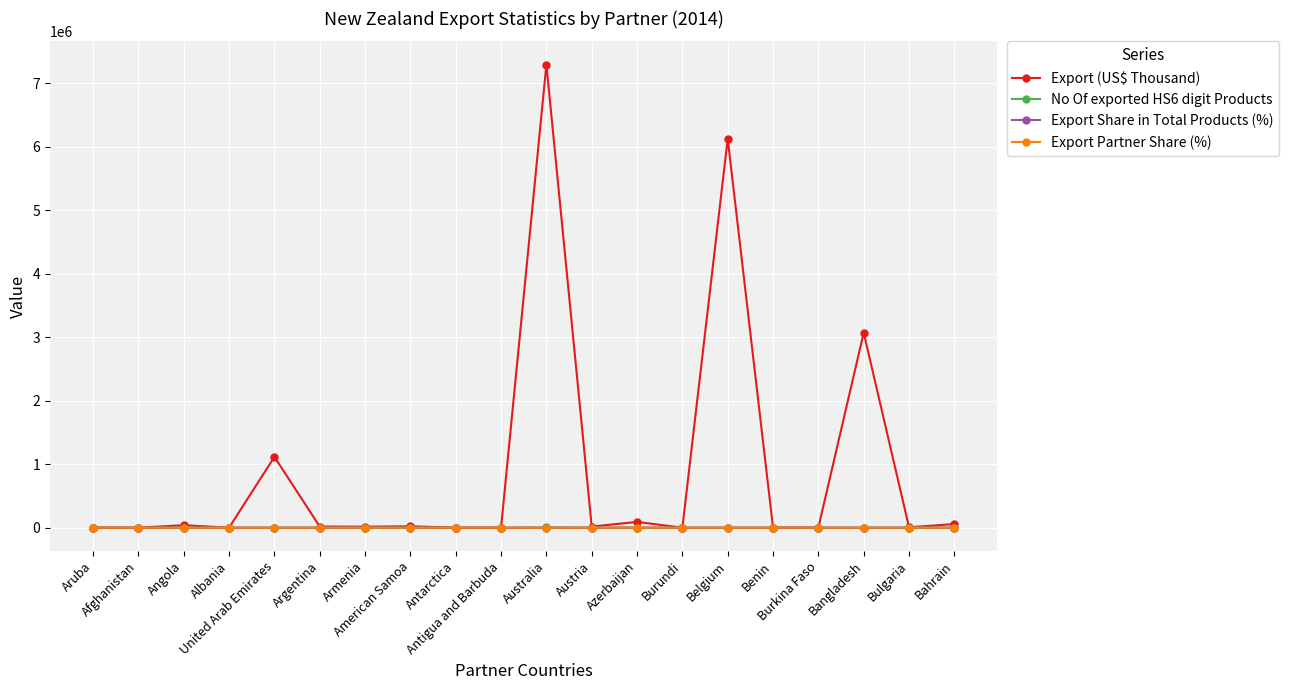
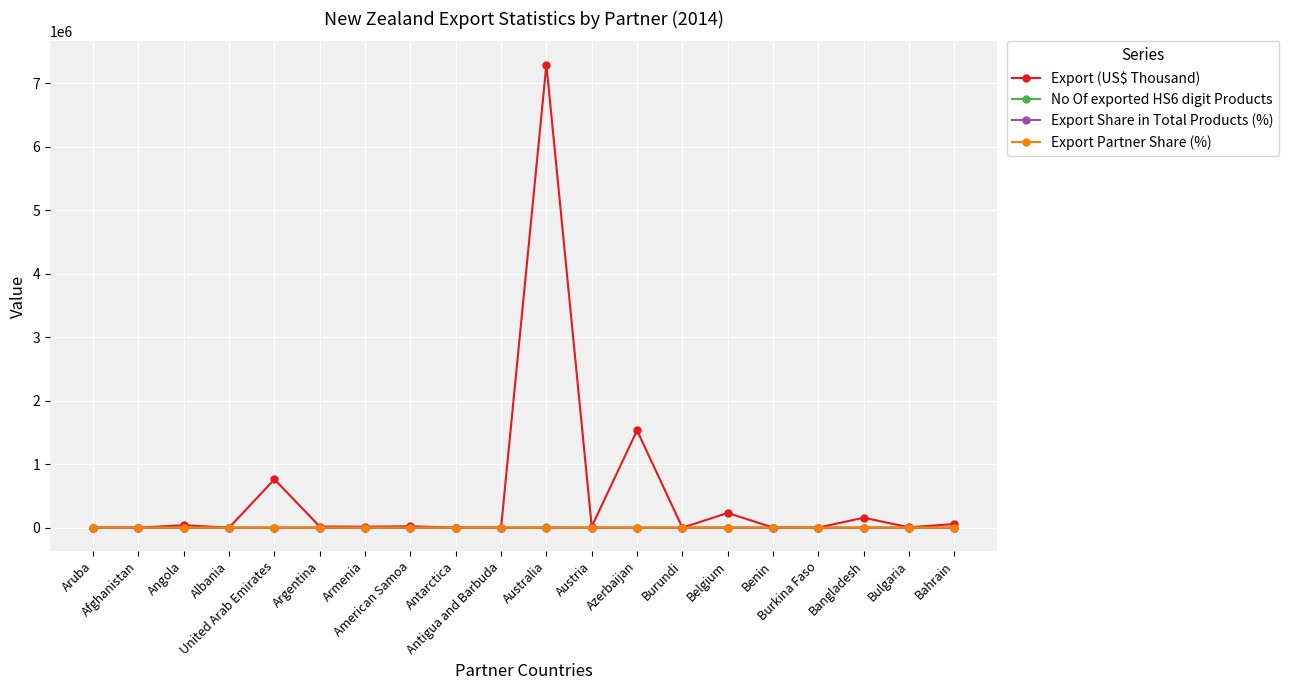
  {
    "Export (US$ Thousand)": {
-     "United Arab Emirates": 1100000,
+     "United Arab Emirates": 800000,
      "Australia": 7300000,
-     "Azerbaijan": 100000,
-     "Belgium": 6100000,
-     "Bangladesh": 3100000,
+     "Azerbaijan": 1500000,
+     "Belgium": 200000,
+     "Bangladesh": 200000,
      "Bahrain": 100000
    },
    "Export Partner Share (%)": {
      "United Arab Emirates": 0,
      "Australia": 0,
      "Azerbaijan": 0,
      "Belgium": 0,
      "Bangladesh": 0,
      "Bahrain": 0
    }
  }
